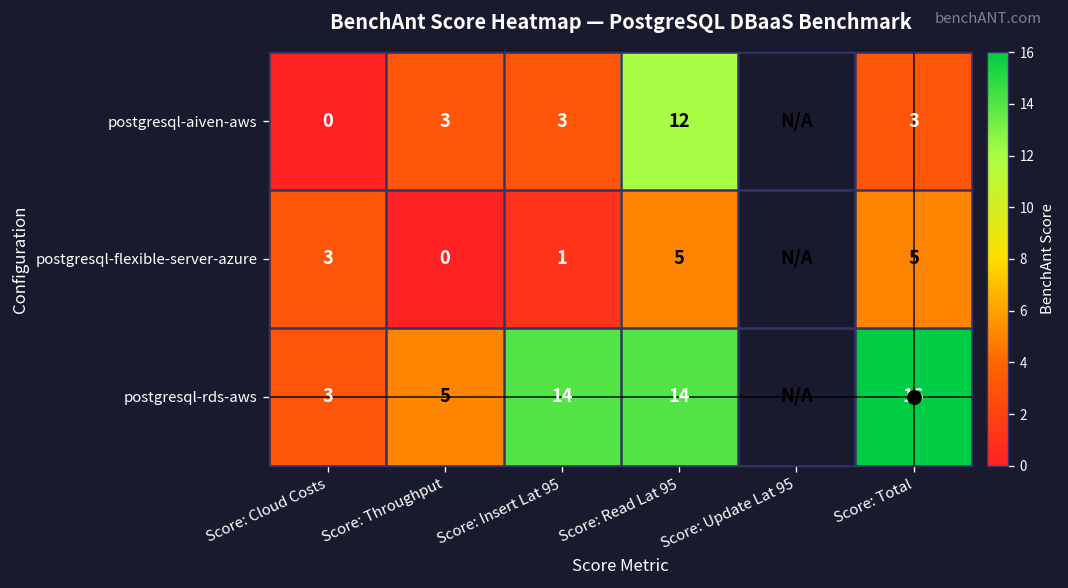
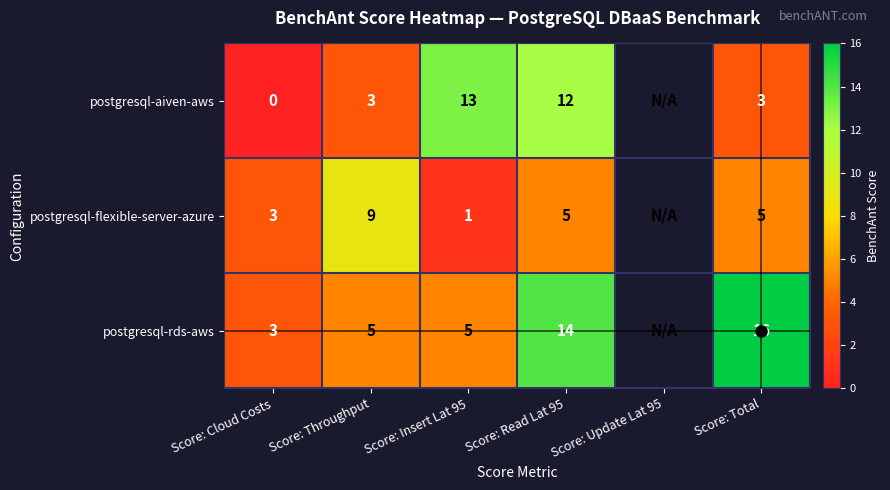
  {
    "postgresql-aiven-aws": {
      "Score: Cloud Costs": 0,
      "Score: Throughput": 3,
-     "Score: Insert Lat 95": 3,
+     "Score: Insert Lat 95": 13,
      "Score: Read Lat 95": 12,
      "Score: Total": 3
    },
    "postgresql-flexible-server-azure": {
      "Score: Cloud Costs": 3,
-     "Score: Throughput": 0,
+     "Score: Throughput": 9,
      "Score: Insert Lat 95": 1,
      "Score: Read Lat 95": 5,
      "Score: Total": 5
    },
    "postgresql-rds-aws": {
      "Score: Cloud Costs": 3,
      "Score: Throughput": 5,
-     "Score: Insert Lat 95": 14,
+     "Score: Insert Lat 95": 5,
      "Score: Read Lat 95": 14
    }
  }
